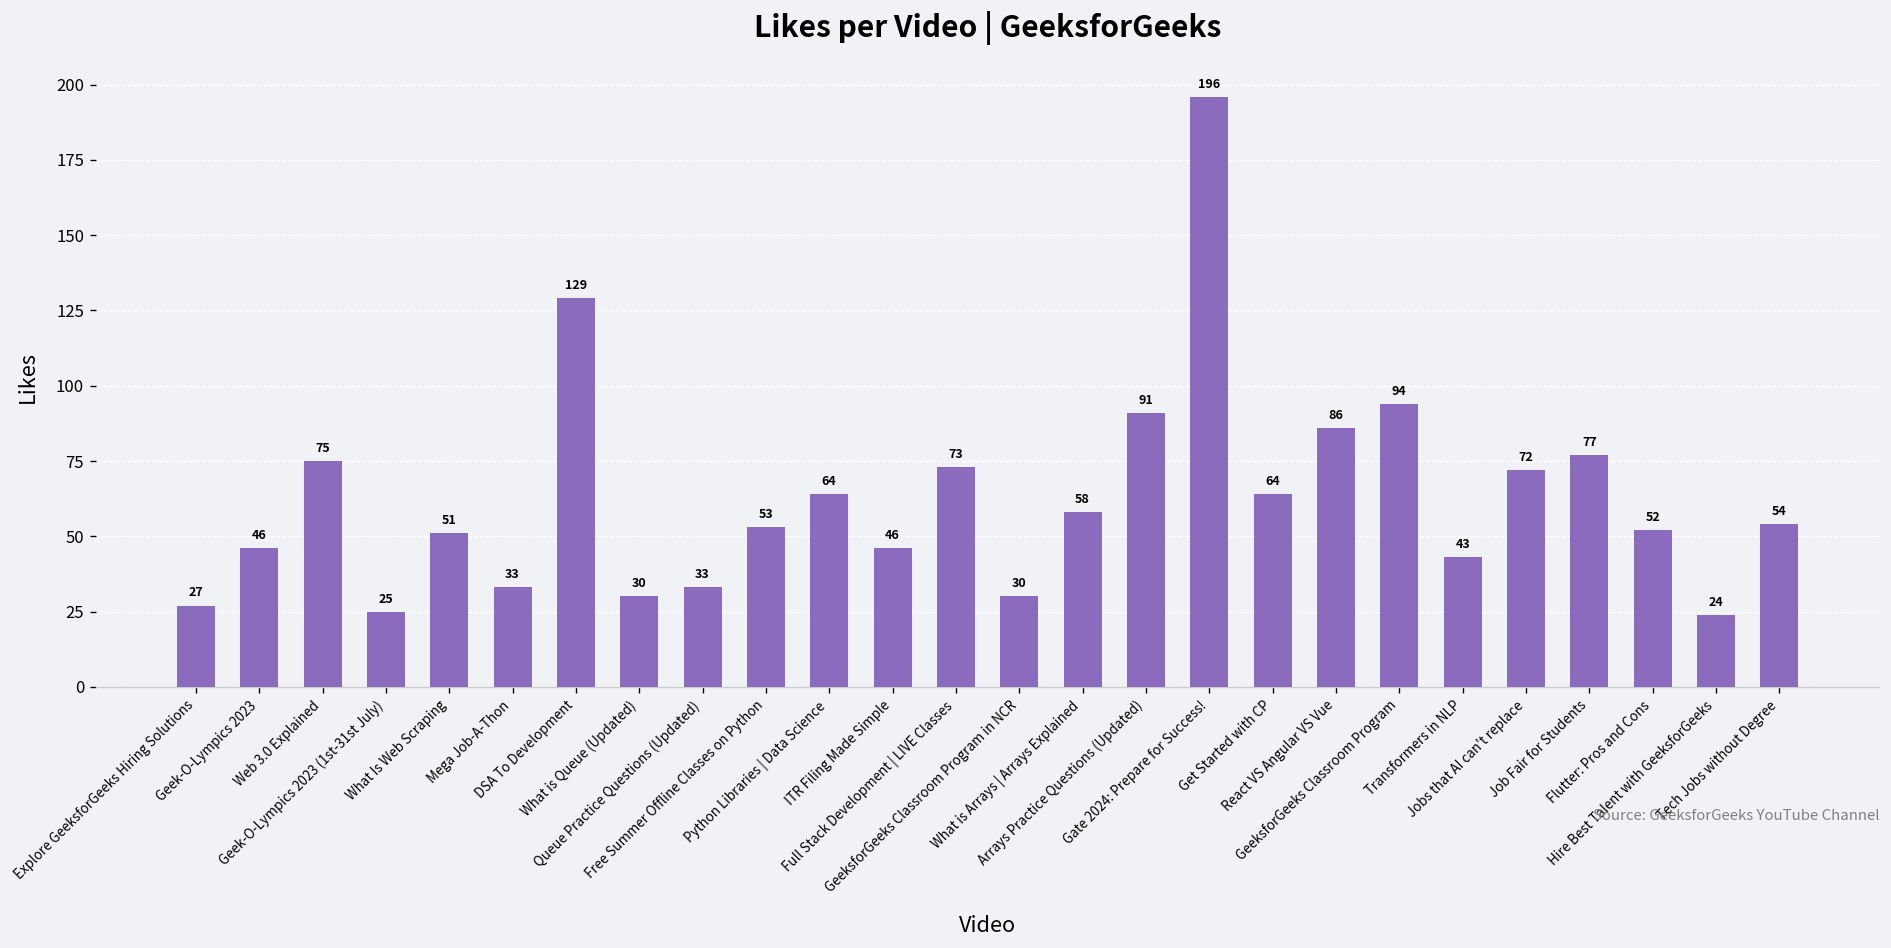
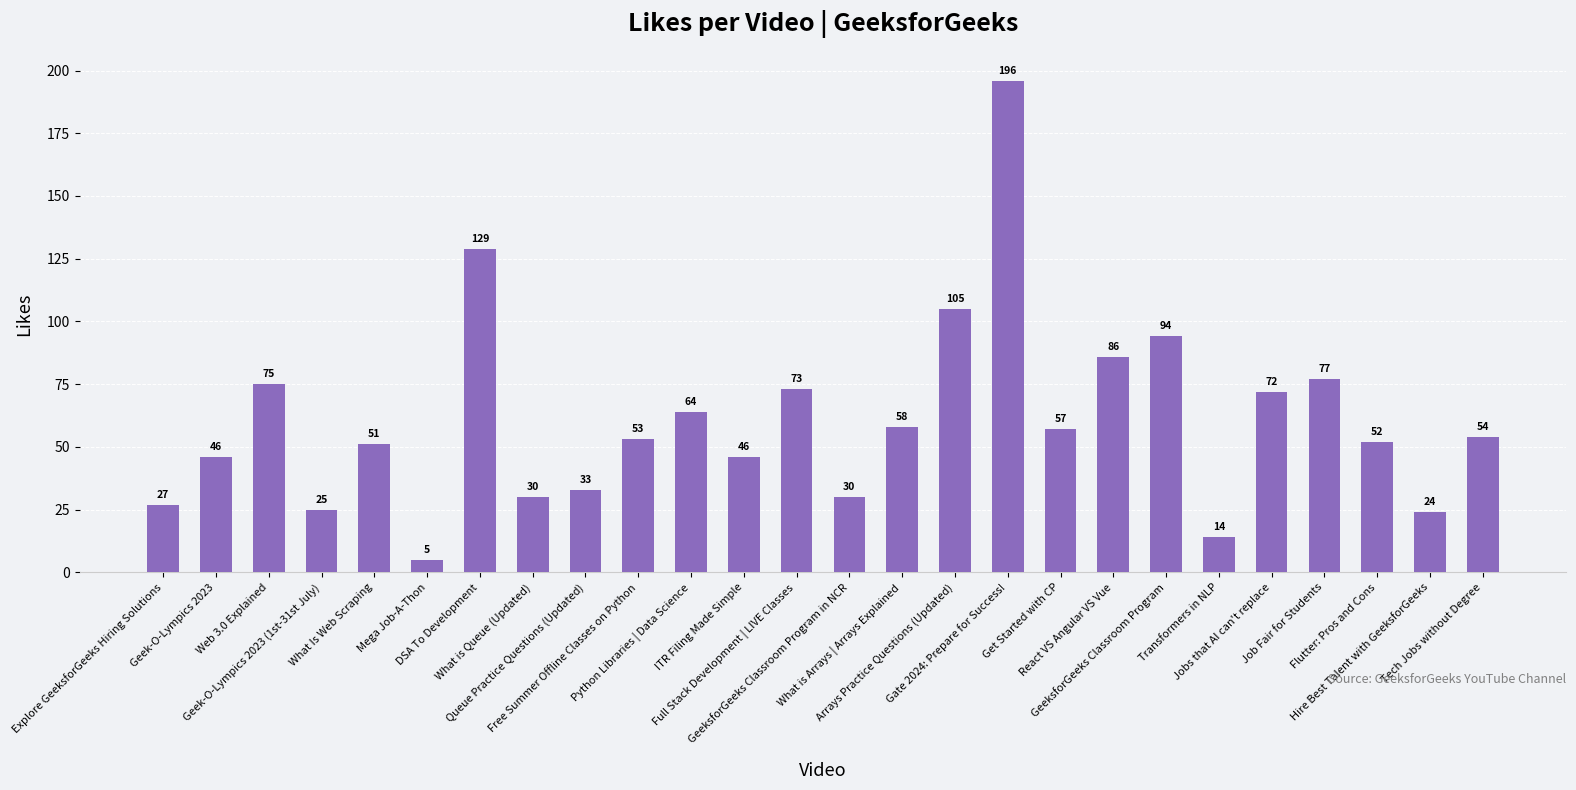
  {
    "Explore GeeksforGeeks Hiring Solutions": 27,
    "Geek-O-Lympics 2023": 46,
    "Web 3.0 Explained": 75,
    "Geek-O-Lympics 2023 (1st-31st July)": 25,
    "What Is Web Scraping": 51,
-   "Mega Job-A-Thon": 33,
+   "Mega Job-A-Thon": 5,
    "DSA To Development": 129,
    "What is Queue (Updated)": 30,
    "Queue Practice Questions (Updated)": 33,
    "Free Summer Offline Classes on Python": 53,
    "Python Libraries | Data Science": 64,
    "ITR Filing Made Simple": 46,
    "Full Stack Development | LIVE Classes": 73,
    "GeeksforGeeks Classroom Program in NCR": 30,
    "What is Arrays | Arrays Explained": 58,
-   "Arrays Practice Questions (Updated)": 91,
+   "Arrays Practice Questions (Updated)": 105,
    "Gate 2024: Prepare for Success!": 196,
-   "Get Started with CP": 64,
+   "Get Started with CP": 57,
    "React VS Angular VS Vue": 86,
    "GeeksforGeeks Classroom Program": 94,
-   "Transformers in NLP": 43,
+   "Transformers in NLP": 14,
    "Jobs that AI can't replace": 72,
    "Job Fair for Students": 77,
    "Flutter: Pros and Cons": 52,
    "Hire Best Talent with GeeksforGeeks": 24,
    "Tech Jobs without Degree": 54
  }
